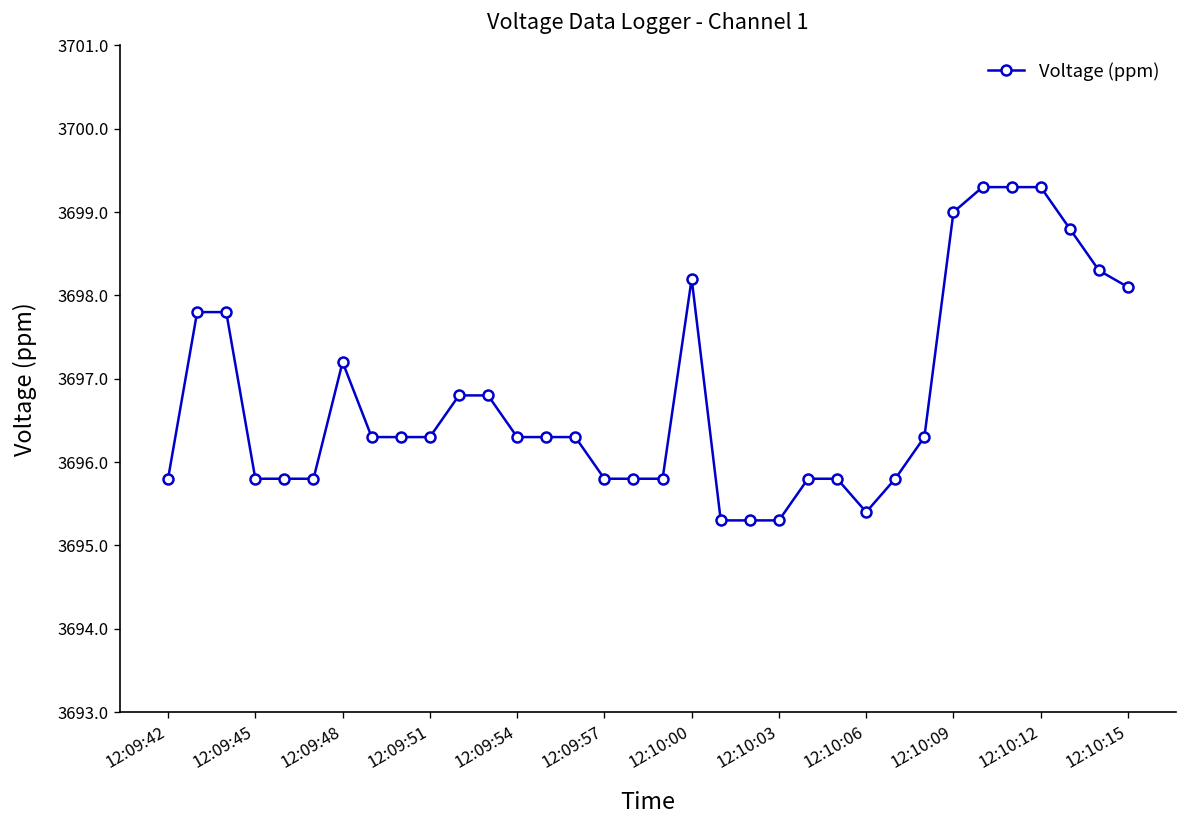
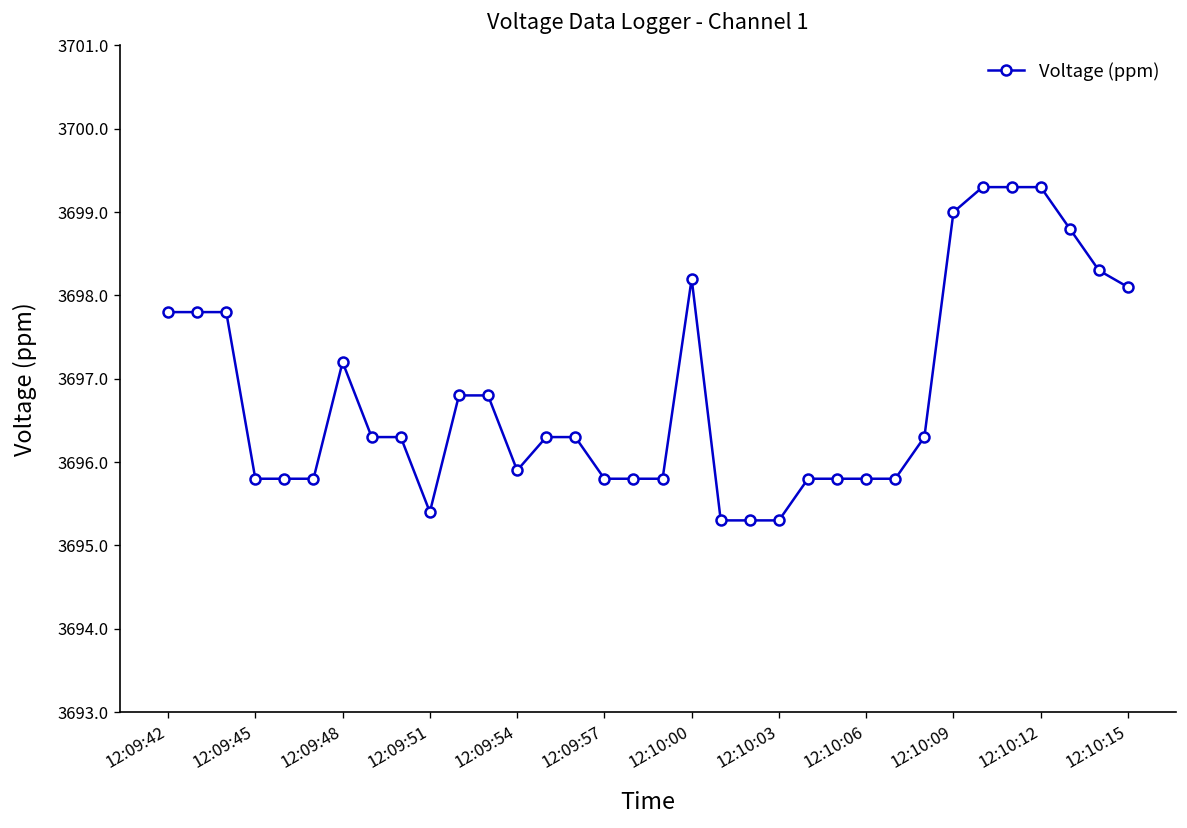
  {
-   "12:09:42": 3695.8,
+   "12:09:42": 3697.8,
    "12:09:45": 3695.8,
    "12:09:48": 3697.2,
-   "12:09:51": 3696.3,
-   "12:09:54": 3696.3,
+   "12:09:51": 3695.4,
+   "12:09:54": 3695.9,
    "12:09:57": 3695.8,
    "12:10:00": 3698.2,
    "12:10:03": 3695.3,
-   "12:10:06": 3695.4,
+   "12:10:06": 3695.8,
    "12:10:09": 3699.0,
    "12:10:12": 3699.3,
    "12:10:15": 3698.1
  }
